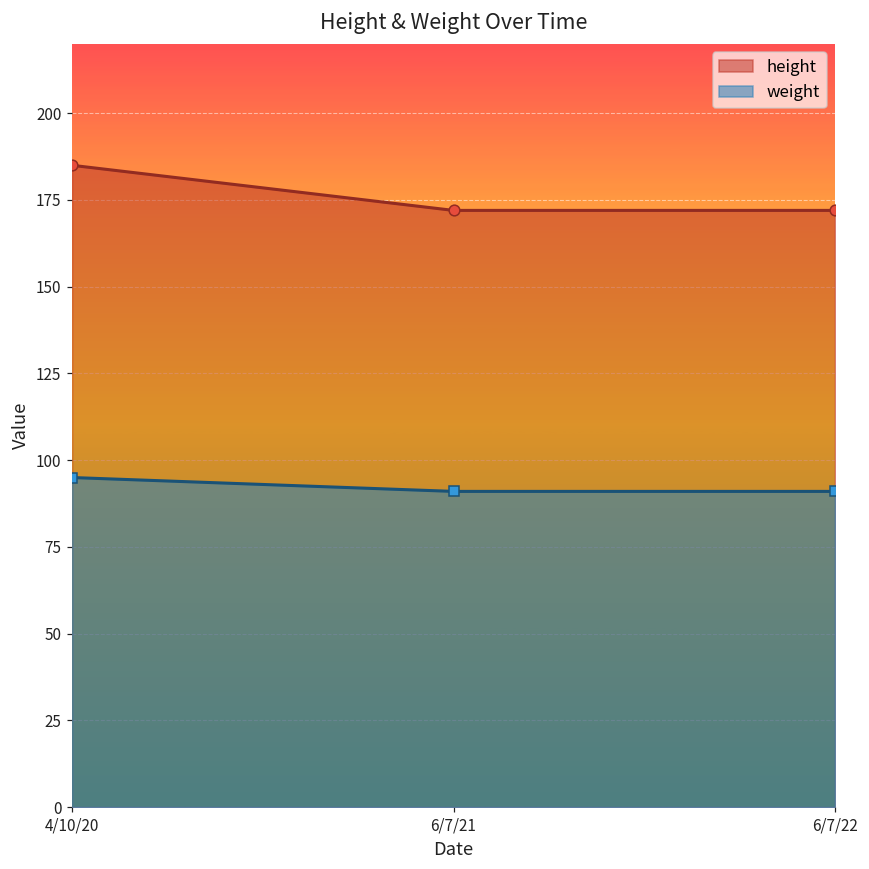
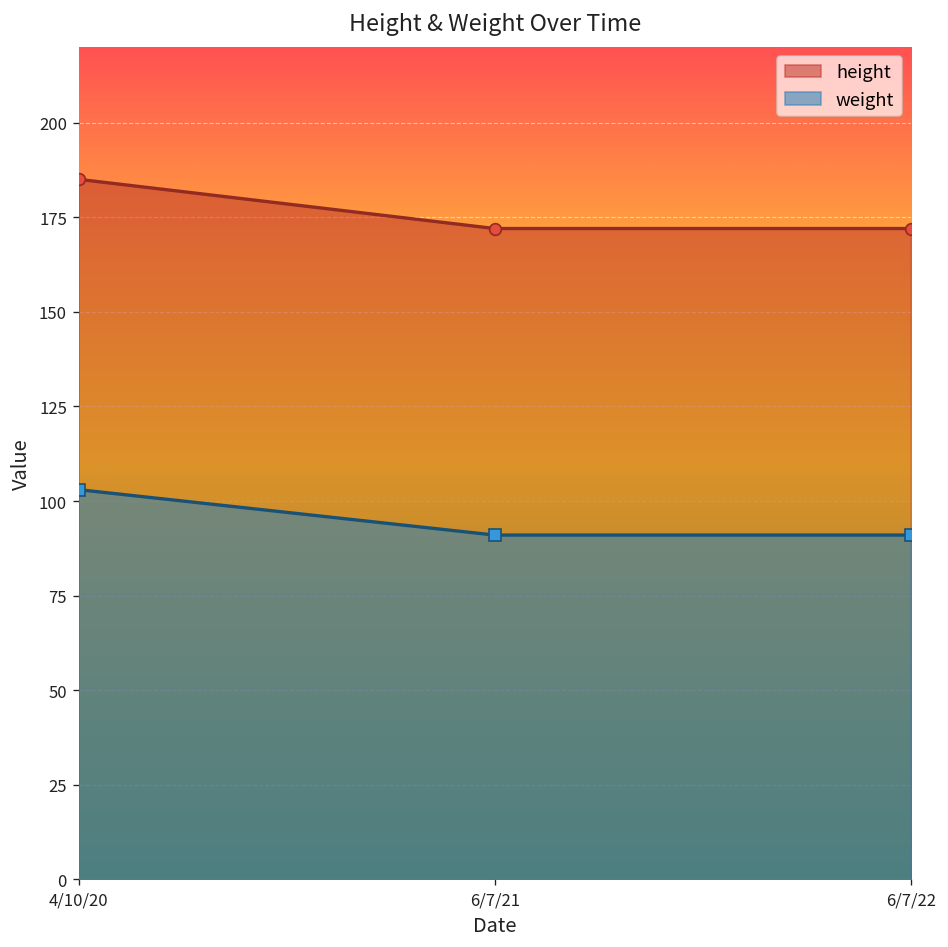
  {
    "height": {
      "4/10/20": 185,
      "6/7/21": 172,
      "6/7/22": 172
    },
    "weight": {
-     "4/10/20": 95,
+     "4/10/20": 103,
      "6/7/21": 91,
      "6/7/22": 91
    }
  }
